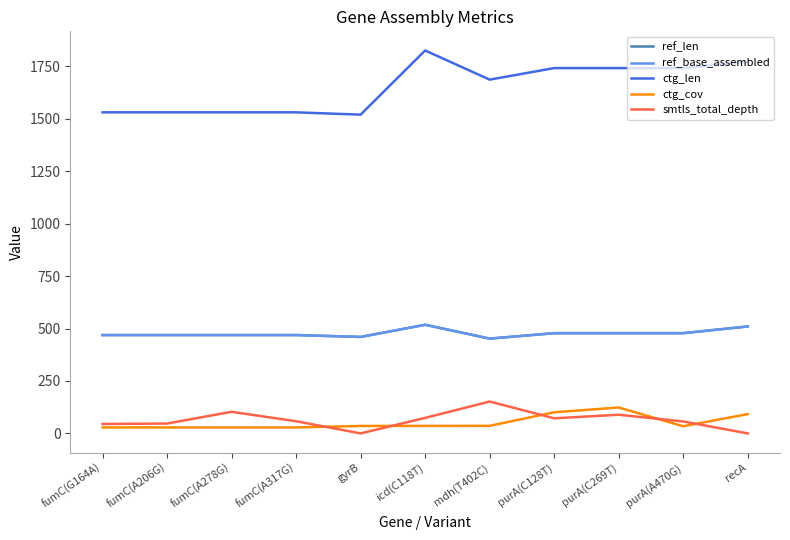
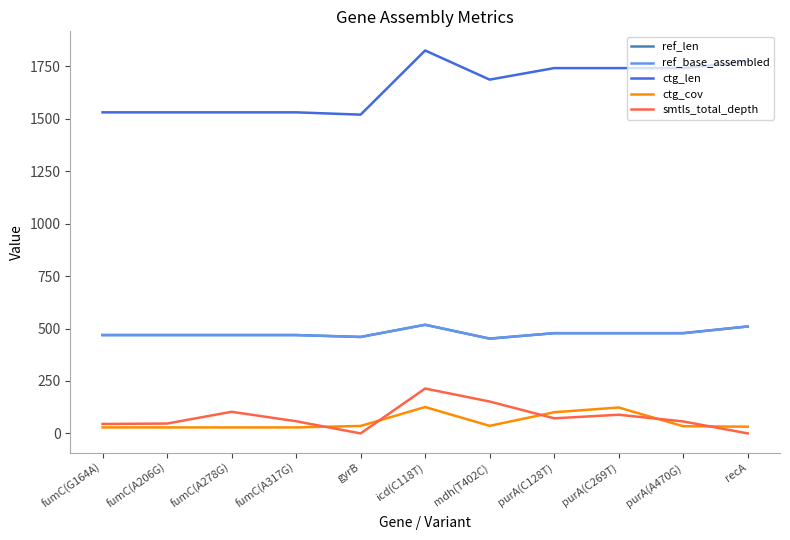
  {
    "ctg_cov": {
      "fumC(G164A)": 30,
      "fumC(A206G)": 30,
      "fumC(A278G)": 30,
      "fumC(A317G)": 30,
      "gyrB": 40,
-     "icd(C118T)": 40,
+     "icd(C118T)": 130,
      "mdh(T402C)": 40,
      "purA(C128T)": 100,
      "purA(C269T)": 120,
      "purA(A470G)": 30,
-     "recA": 90
+     "recA": 30
    },
    "smtls_total_depth": {
      "fumC(G164A)": 50,
      "fumC(A206G)": 50,
      "fumC(A278G)": 100,
      "fumC(A317G)": 60,
      "gyrB": 0,
-     "icd(C118T)": 70,
+     "icd(C118T)": 210,
      "mdh(T402C)": 150,
      "purA(C128T)": 70,
      "purA(C269T)": 90,
      "purA(A470G)": 60,
      "recA": 0
    }
  }
